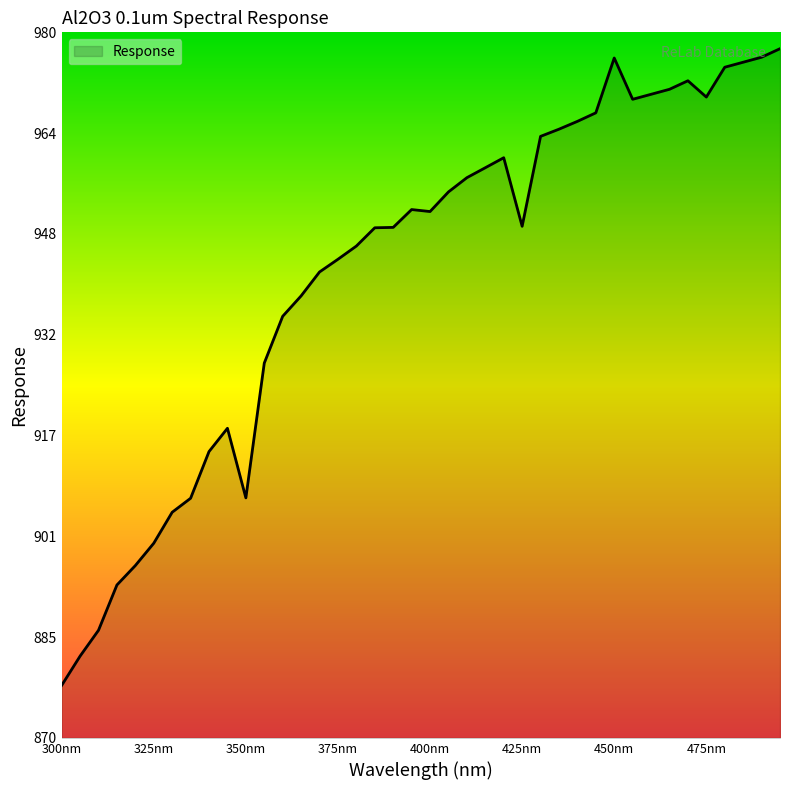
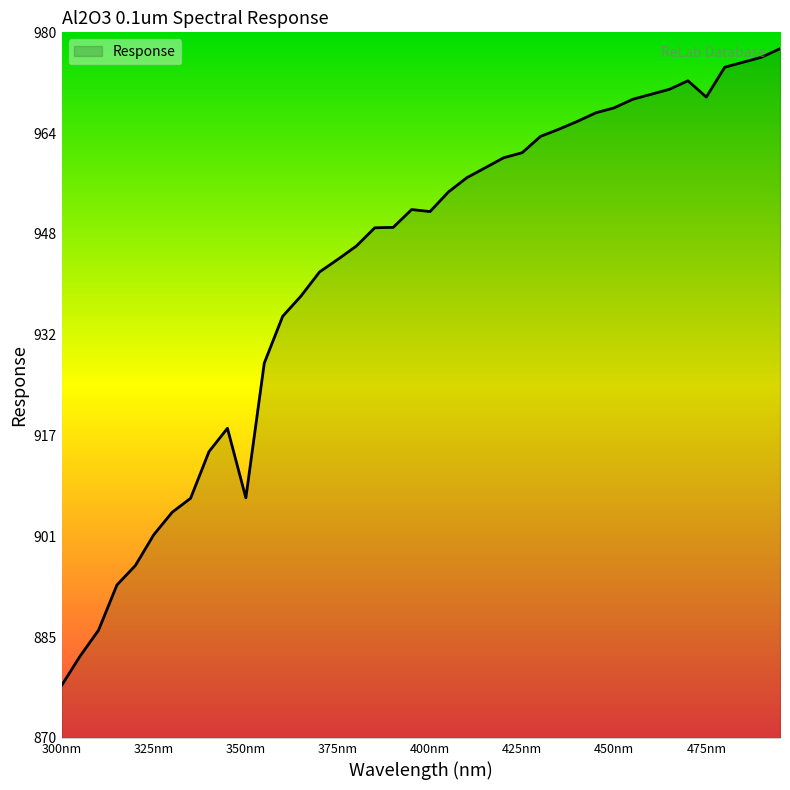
  {
    "300nm": 878,
-   "325nm": 900,
+   "325nm": 902,
    "350nm": 907,
    "375nm": 945,
    "400nm": 952,
-   "425nm": 950,
-   "450nm": 976,
+   "425nm": 961,
+   "450nm": 968,
    "475nm": 970
  }
